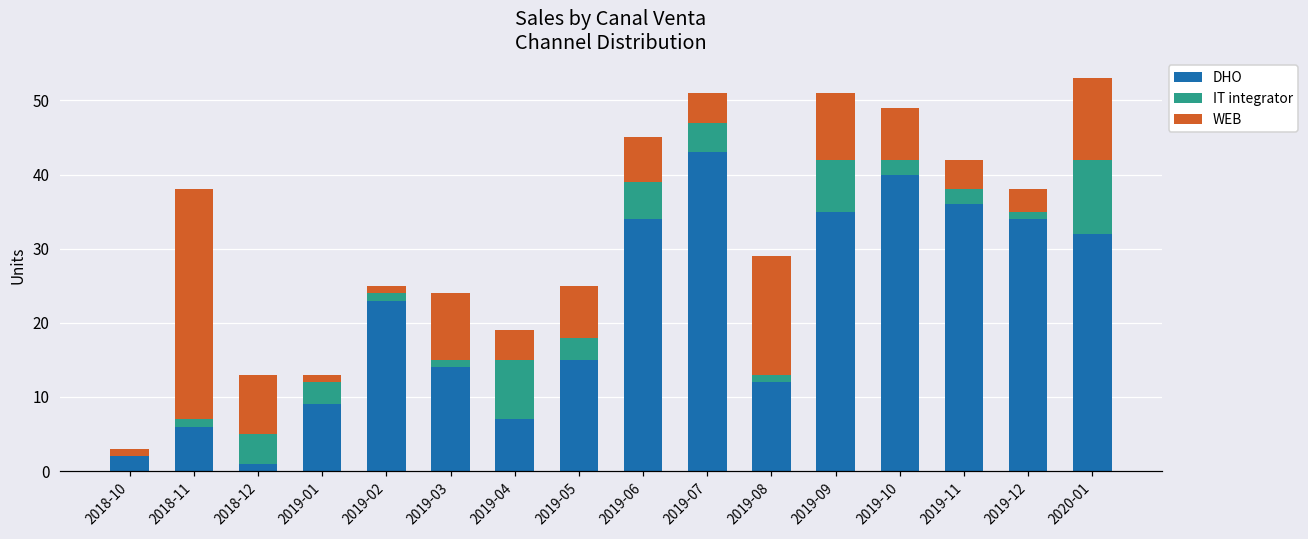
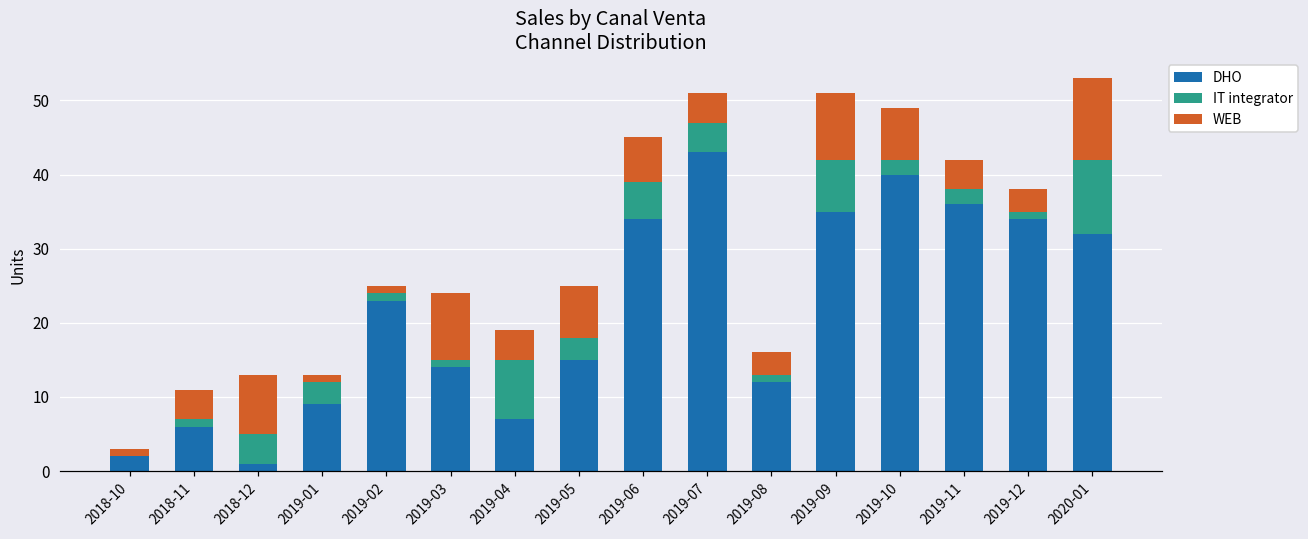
  {
    "DHO": {
      "2018-10": 2,
      "2018-11": 6,
      "2018-12": 1,
      "2019-01": 9,
      "2019-02": 23,
      "2019-03": 14,
      "2019-04": 7,
      "2019-05": 15,
      "2019-06": 34,
      "2019-07": 43,
      "2019-08": 12,
      "2019-09": 35,
      "2019-10": 40,
      "2019-11": 36,
      "2019-12": 34,
      "2020-01": 32
    },
    "IT integrator": {
      "2018-10": 0,
      "2018-11": 1,
      "2018-12": 4,
      "2019-01": 3,
      "2019-02": 1,
      "2019-03": 1,
      "2019-04": 8,
      "2019-05": 3,
      "2019-06": 5,
      "2019-07": 4,
      "2019-08": 1,
      "2019-09": 7,
      "2019-10": 2,
      "2019-11": 2,
      "2019-12": 1,
      "2020-01": 10
    },
    "WEB": {
      "2018-10": 1,
-     "2018-11": 31,
+     "2018-11": 4,
      "2018-12": 8,
      "2019-01": 1,
      "2019-02": 1,
      "2019-03": 9,
      "2019-04": 4,
      "2019-05": 7,
      "2019-06": 6,
      "2019-07": 4,
-     "2019-08": 16,
+     "2019-08": 3,
      "2019-09": 9,
      "2019-10": 7,
      "2019-11": 4,
      "2019-12": 3,
      "2020-01": 11
    }
  }
